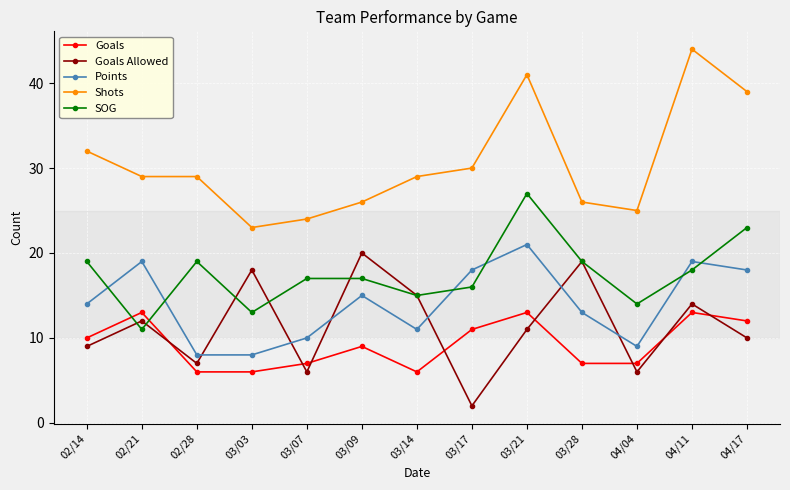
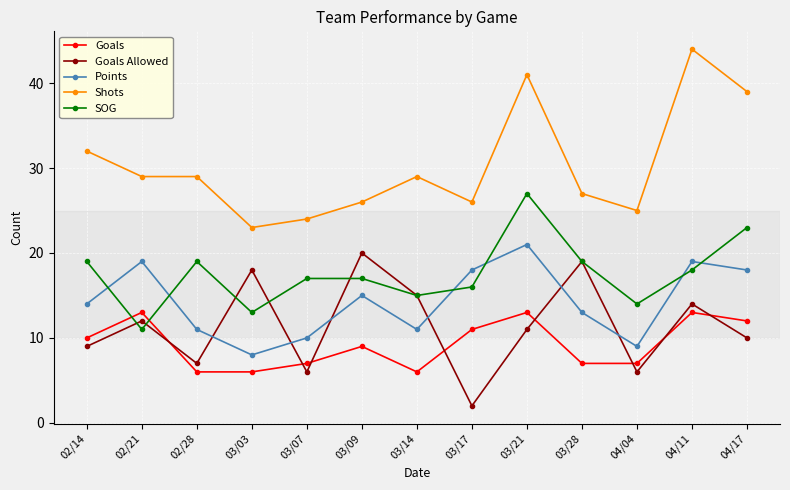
  {
    "Goals": {
      "02/14": 10,
      "02/21": 13,
      "02/28": 6,
      "03/03": 6,
      "03/07": 7,
      "03/09": 9,
      "03/14": 6,
      "03/17": 11,
      "03/21": 13,
      "03/28": 7,
      "04/04": 7,
      "04/11": 13,
      "04/17": 12
    },
    "Goals Allowed": {
      "02/14": 9,
      "02/21": 12,
      "02/28": 7,
      "03/03": 18,
      "03/07": 6,
      "03/09": 20,
      "03/17": 2,
      "03/21": 11,
      "04/04": 6,
      "04/11": 14,
      "04/17": 10
    },
    "Points": {
      "02/14": 14,
      "02/21": 19,
-     "02/28": 8,
+     "02/28": 11,
      "03/03": 8,
      "03/07": 10,
      "03/09": 15,
      "03/14": 11,
      "03/17": 18,
      "03/21": 21,
      "03/28": 13,
      "04/04": 9,
      "04/11": 19,
      "04/17": 18
    },
    "Shots": {
      "02/14": 32,
      "02/21": 29,
      "02/28": 29,
      "03/03": 23,
      "03/07": 24,
      "03/09": 26,
      "03/14": 29,
-     "03/17": 30,
+     "03/17": 26,
      "03/21": 41,
-     "03/28": 26,
+     "03/28": 27,
      "04/04": 25,
      "04/11": 44,
      "04/17": 39
    },
    "SOG": {
      "02/14": 19,
      "02/21": 11,
      "02/28": 19,
      "03/03": 13,
      "03/07": 17,
      "03/09": 17,
      "03/17": 16,
      "03/21": 27,
      "04/04": 14,
      "04/11": 18,
      "04/17": 23
    }
  }
